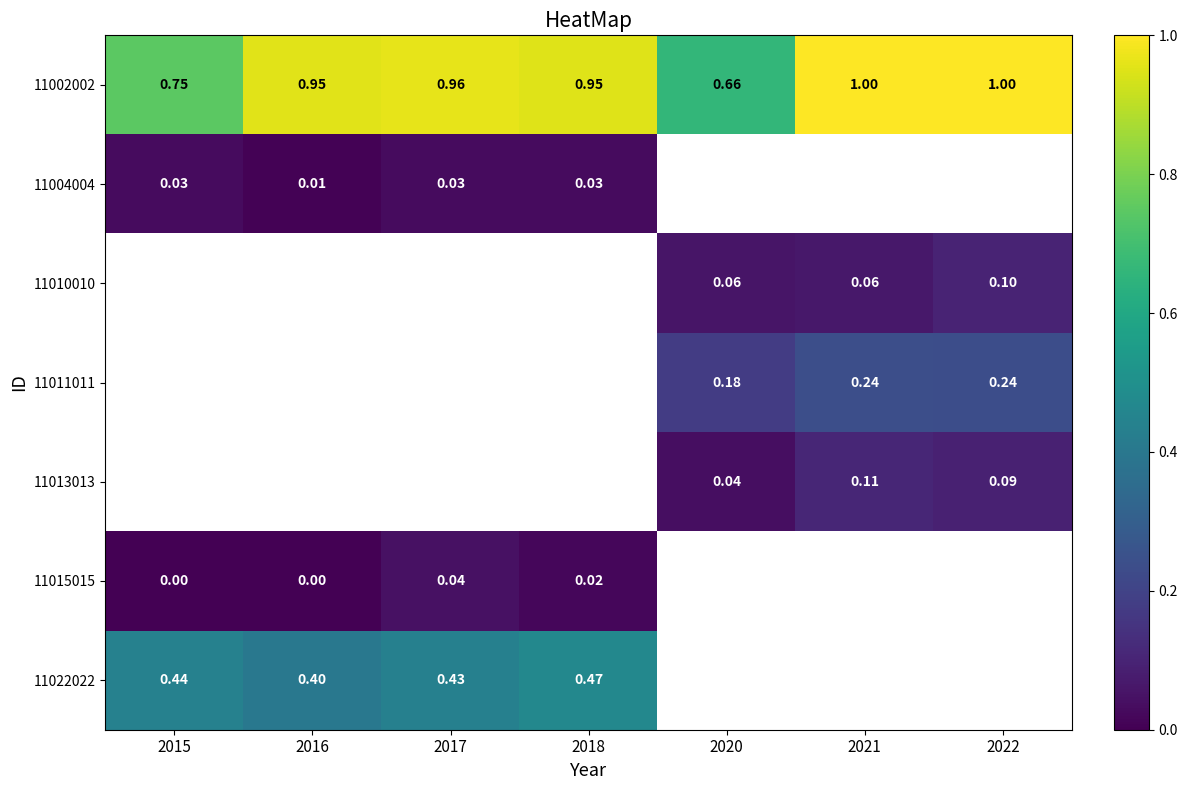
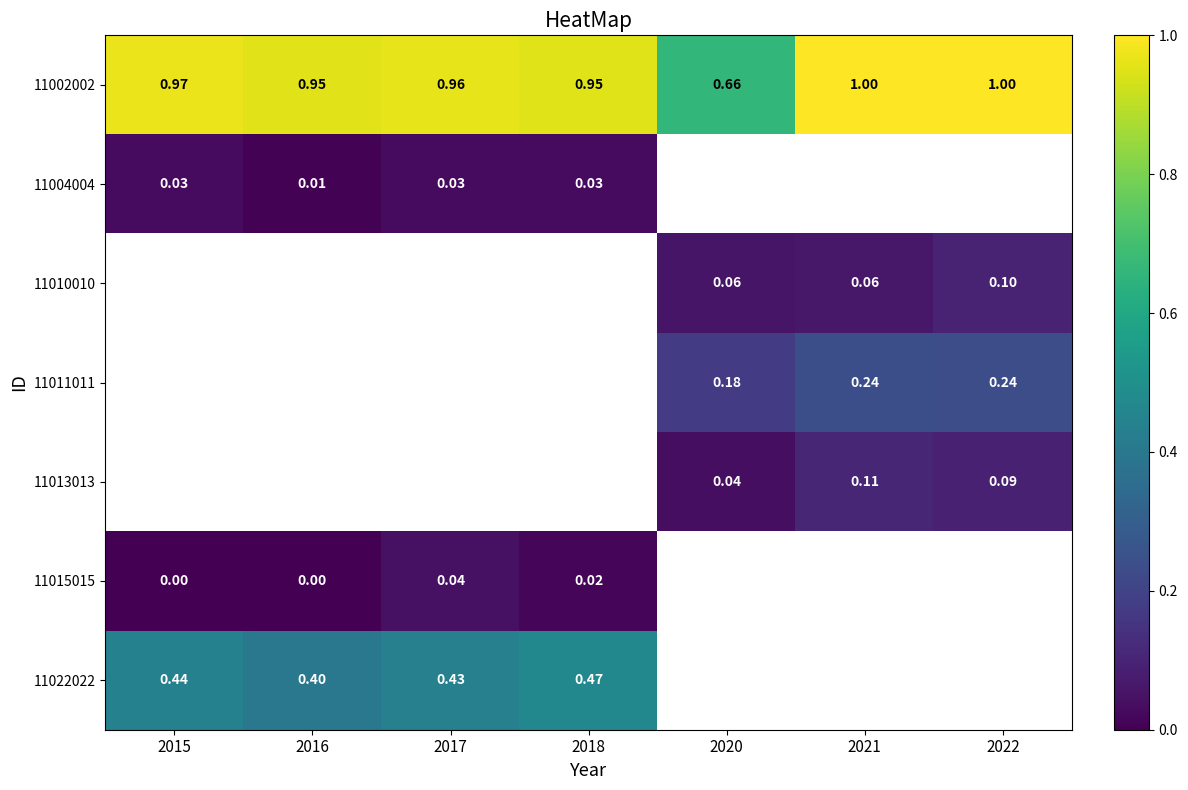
  {
    "11002002": {
-     "2015": 0.75,
+     "2015": 0.97,
      "2016": 0.95,
      "2017": 0.96,
      "2018": 0.95,
      "2020": 0.66,
      "2021": 1.00,
      "2022": 1.00
    },
    "11004004": {
      "2015": 0.03,
      "2016": 0.01,
      "2017": 0.03,
      "2018": 0.03
    },
    "11010010": {
      "2020": 0.06,
      "2021": 0.06,
      "2022": 0.10
    },
    "11011011": {
      "2020": 0.18,
      "2021": 0.24,
      "2022": 0.24
    },
    "11013013": {
      "2020": 0.04,
      "2021": 0.11,
      "2022": 0.09
    },
    "11015015": {
      "2015": 0.00,
      "2016": 0.00,
      "2017": 0.04,
      "2018": 0.02
    },
    "11022022": {
      "2015": 0.44,
      "2016": 0.40,
      "2017": 0.43,
      "2018": 0.47
    }
  }
